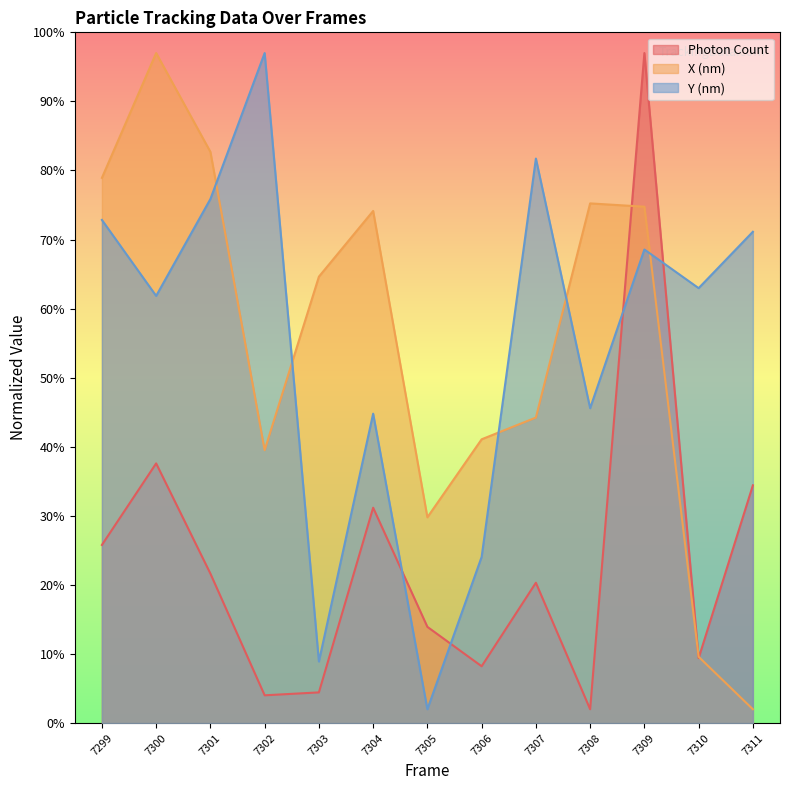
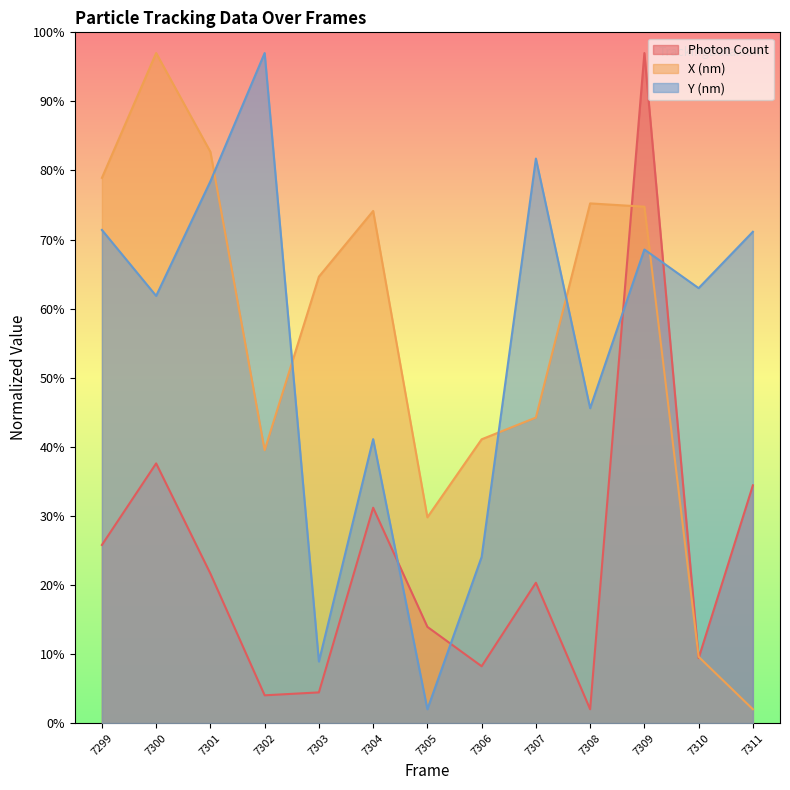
  {
    "Y (nm)": {
-     "7299": "73%",
+     "7299": "71%",
      "7300": "62%",
-     "7301": "76%",
+     "7301": "78%",
      "7302": "97%",
      "7303": "9%",
-     "7304": "45%",
+     "7304": "41%",
      "7305": "2%",
      "7306": "24%",
      "7307": "82%",
      "7308": "46%",
      "7309": "69%",
      "7310": "63%",
      "7311": "71%"
    }
  }
